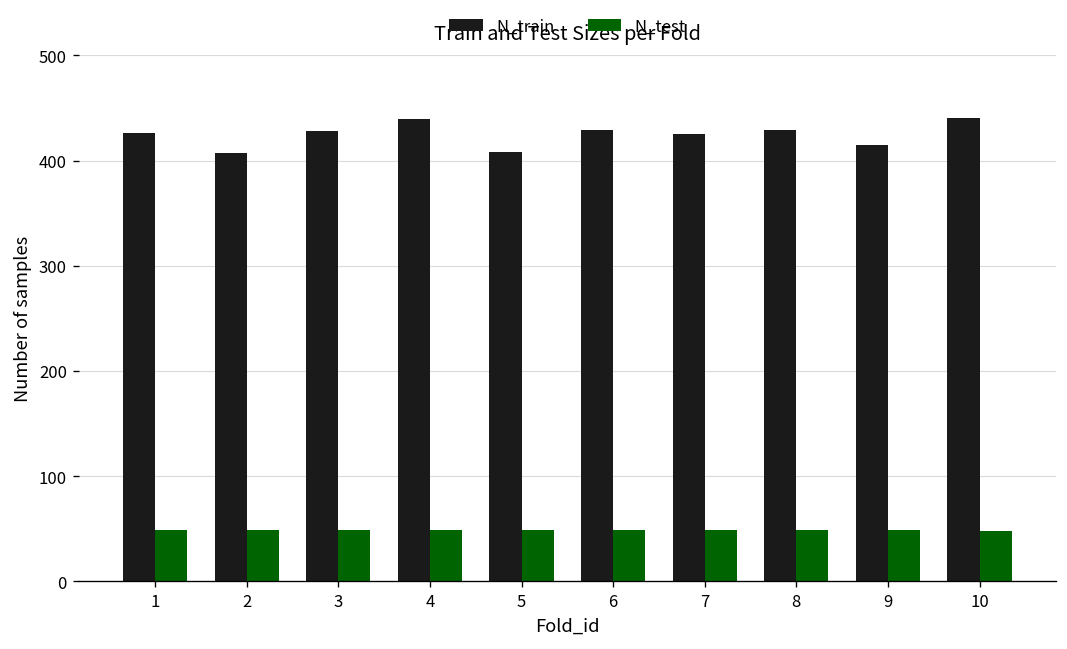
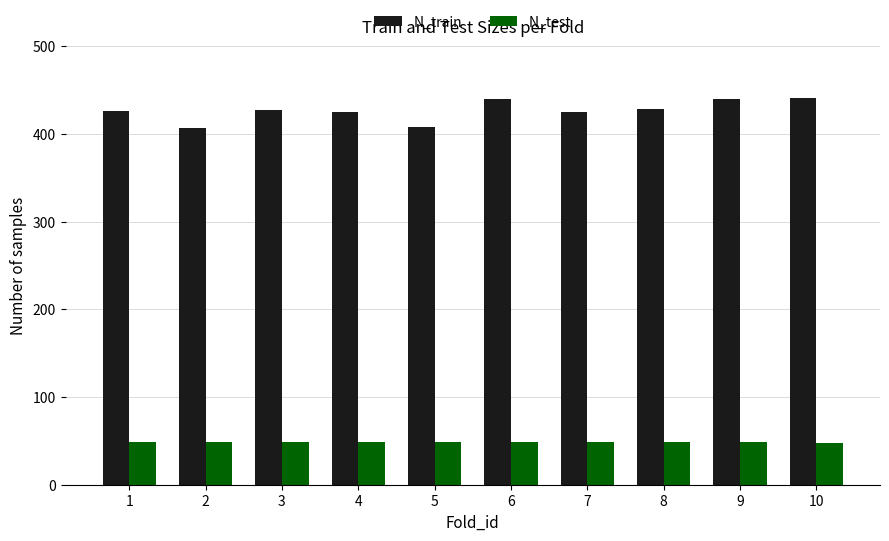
  {
    "N_train": {
      "1": 430,
      "2": 410,
      "3": 430,
-     "4": 440,
+     "4": 430,
      "5": 410,
-     "6": 430,
+     "6": 440,
      "7": 430,
      "8": 430,
-     "9": 420,
+     "9": 440,
      "10": 440
    },
    "N_test": {
      "1": 50,
      "2": 50,
      "3": 50,
      "4": 50,
      "5": 50,
      "6": 50,
      "7": 50,
      "8": 50,
      "9": 50,
      "10": 50
    }
  }
